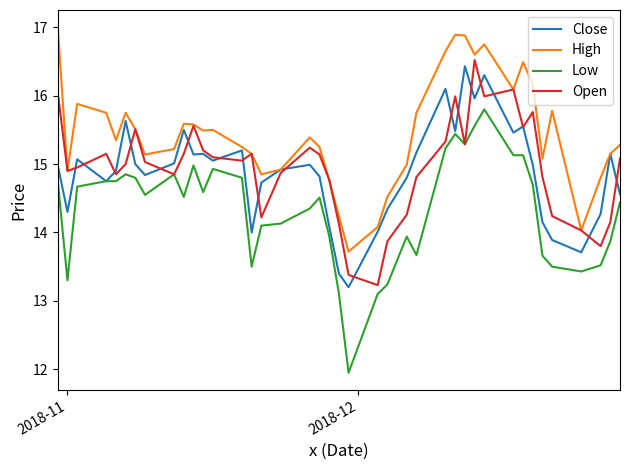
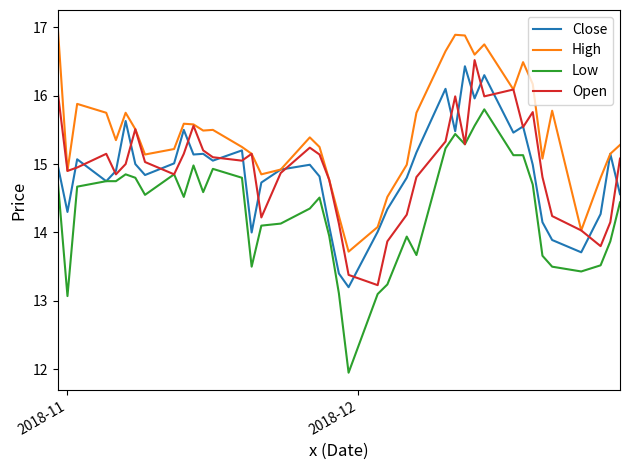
  {
    "Close": {
      "2018-11": 14.3
    },
    "Low": {
-     "2018-11": 13.3
+     "2018-11": 13.1
    }
  }
